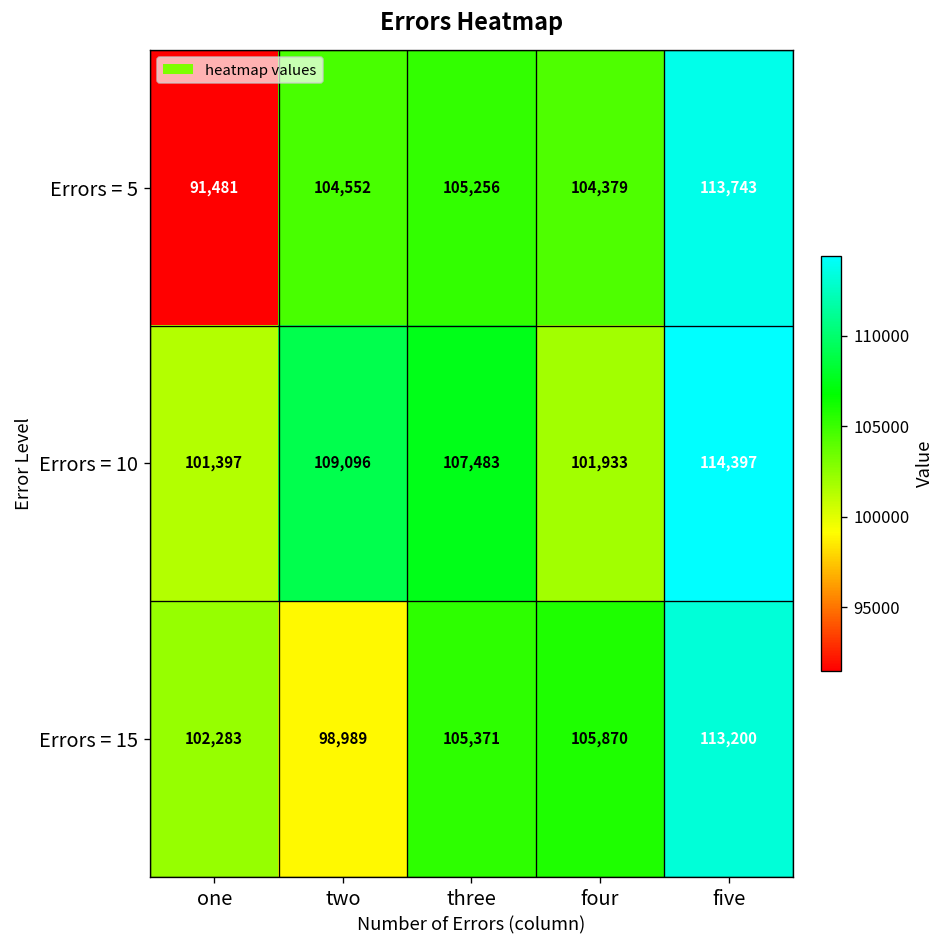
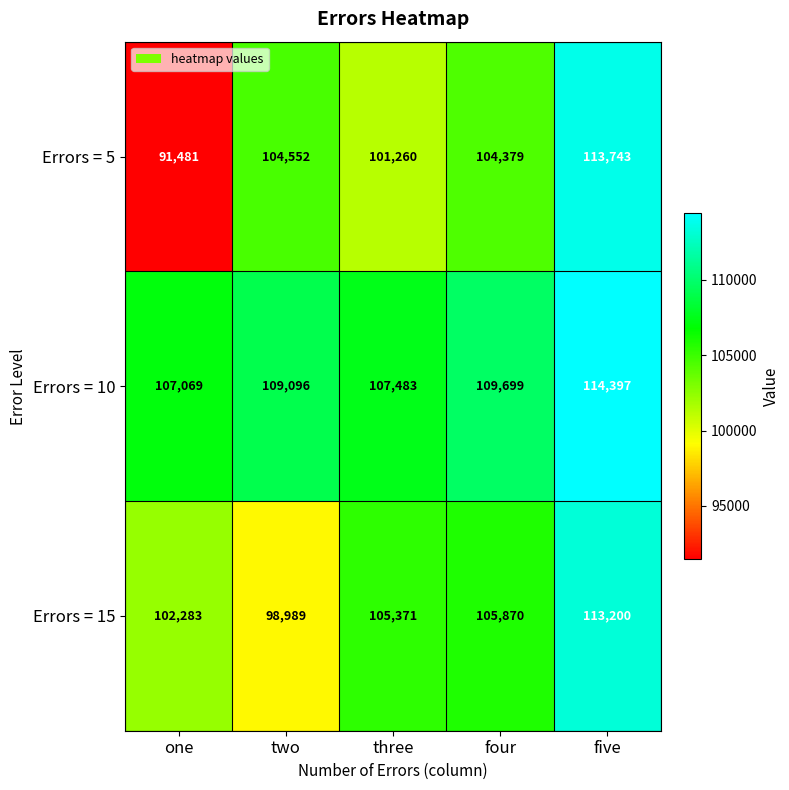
  {
    "Errors = 5": {
      "one": "91,481",
      "two": "104,552",
-     "three": "105,256",
+     "three": "101,260",
      "four": "104,379",
      "five": "113,743"
    },
    "Errors = 10": {
-     "one": "101,397",
+     "one": "107,069",
      "two": "109,096",
      "three": "107,483",
-     "four": "101,933",
+     "four": "109,699",
      "five": "114,397"
    },
    "Errors = 15": {
      "one": "102,283",
      "two": "98,989",
      "three": "105,371",
      "four": "105,870",
      "five": "113,200"
    }
  }
